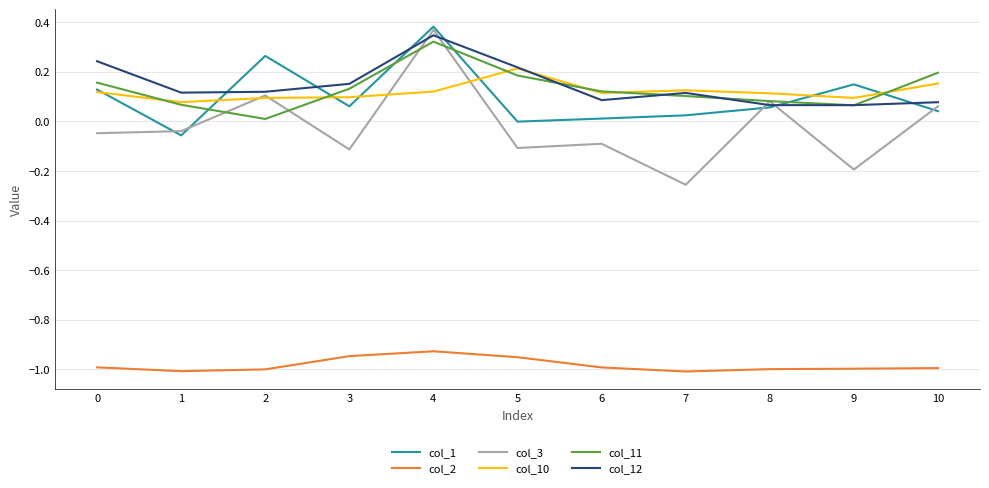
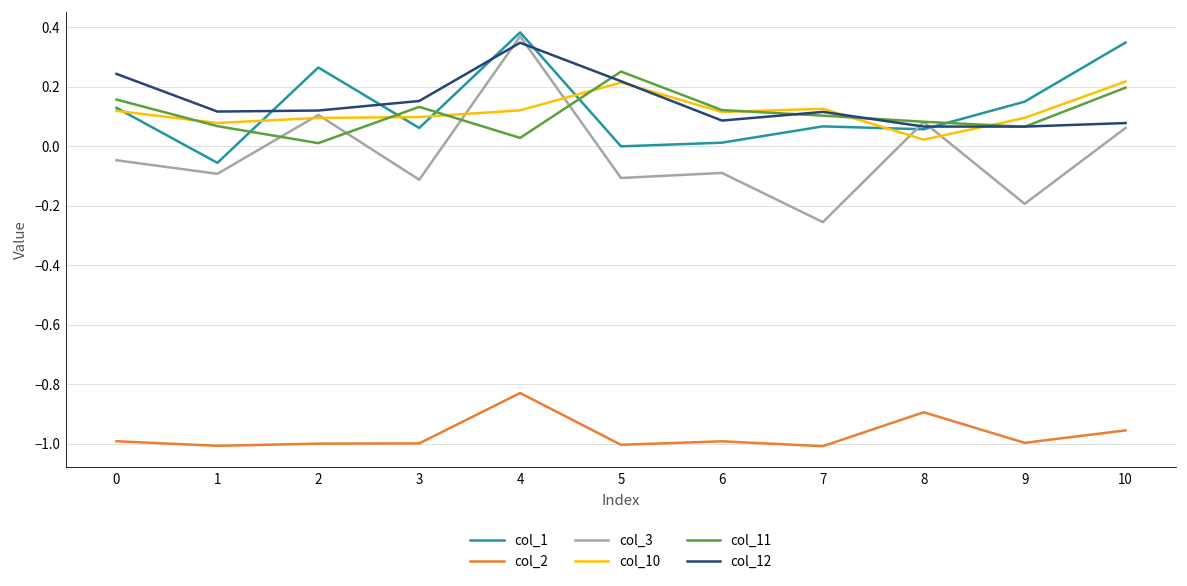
  {
    "col_1": {
      "1": -0.06,
      "2": 0.26,
      "3": 0.06,
      "4": 0.38,
      "5": 0.00,
      "6": 0.01,
-     "7": 0.02,
+     "7": 0.07,
      "9": 0.15,
-     "10": 0.04
+     "10": 0.35
    },
    "col_2": {
      "0": -0.99,
      "1": -1.01,
      "2": -1.00,
-     "3": -0.95,
-     "4": -0.93,
-     "5": -0.95,
+     "3": -1.00,
+     "4": -0.83,
+     "5": -1.00,
      "6": -0.99,
      "7": -1.01,
-     "8": -1.00,
+     "8": -0.89,
      "9": -1.00,
-     "10": -0.99
+     "10": -0.96
    },
    "col_3": {
      "0": -0.05,
-     "1": -0.04,
+     "1": -0.09,
      "3": -0.11,
      "4": 0.37,
      "5": -0.11,
      "6": -0.09,
      "7": -0.26,
      "9": -0.19,
      "10": 0.06
    },
    "col_10": {
      "1": 0.08,
      "3": 0.10,
      "4": 0.12,
      "7": 0.13,
-     "8": 0.11,
+     "8": 0.02,
      "9": 0.09,
-     "10": 0.15
+     "10": 0.22
    },
    "col_11": {
      "0": 0.16,
      "1": 0.07,
      "2": 0.01,
      "3": 0.13,
-     "4": 0.32,
-     "5": 0.18,
+     "4": 0.03,
+     "5": 0.25,
      "7": 0.10,
      "10": 0.20
    },
    "col_12": {
      "0": 0.24,
      "1": 0.12,
      "2": 0.12,
      "3": 0.15,
      "4": 0.35,
      "6": 0.09,
      "7": 0.11,
      "10": 0.08
    }
  }
